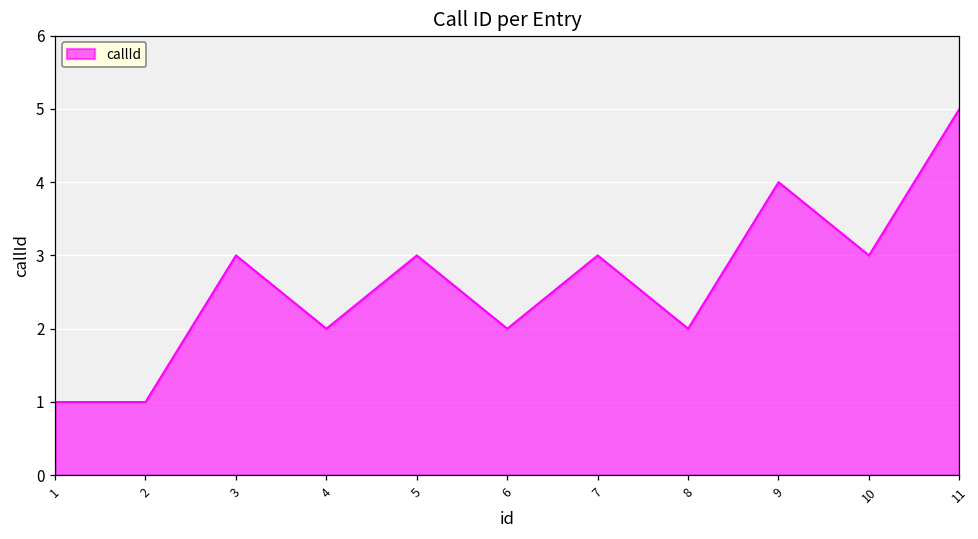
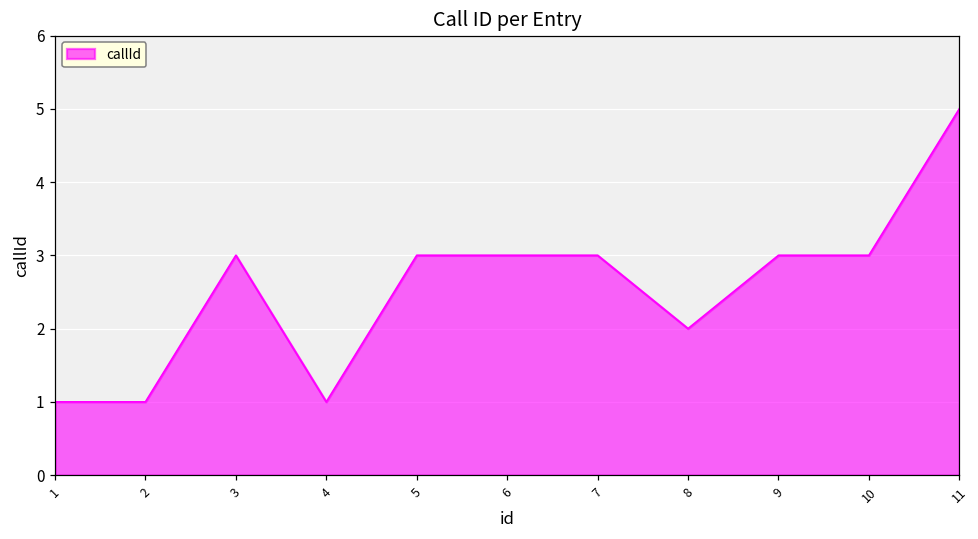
  {
    "1": 1,
    "2": 1,
    "3": 3,
-   "4": 2,
+   "4": 1,
    "5": 3,
-   "6": 2,
+   "6": 3,
    "7": 3,
    "8": 2,
-   "9": 4,
+   "9": 3,
    "10": 3,
    "11": 5
  }
